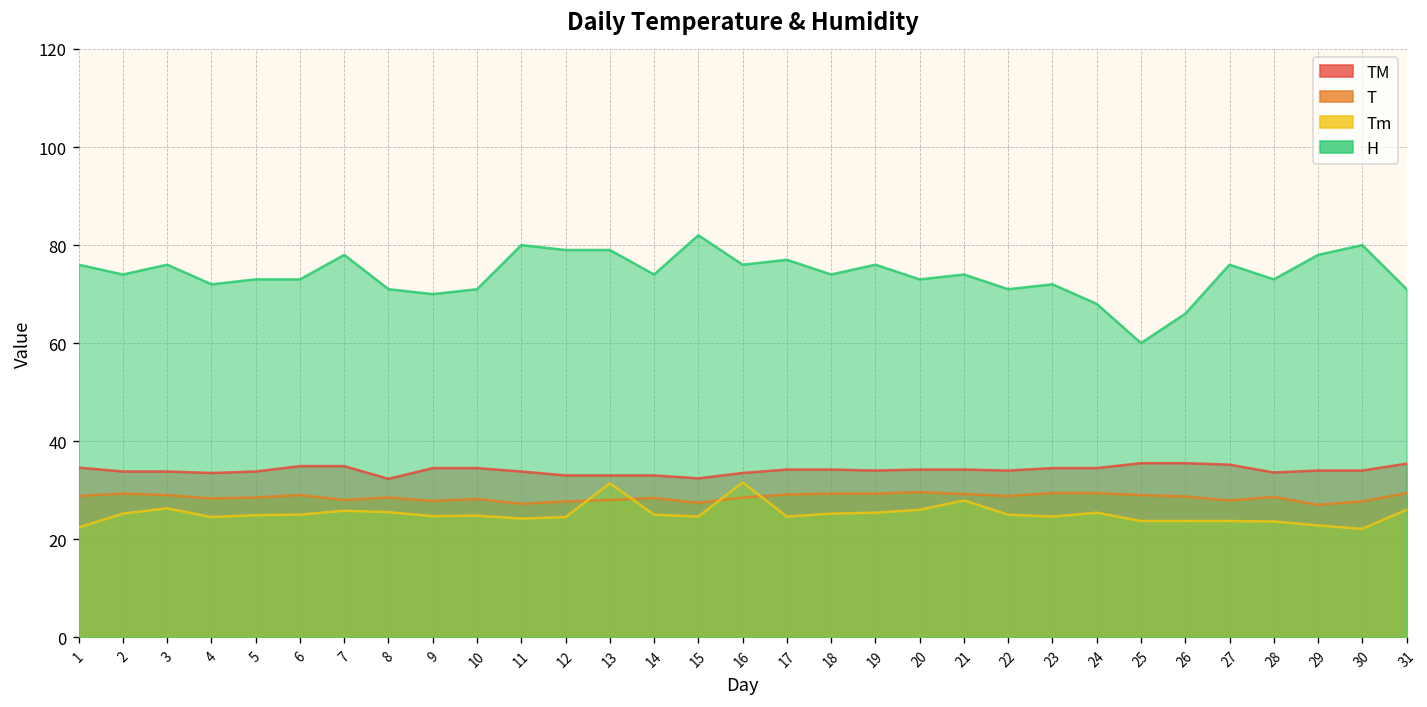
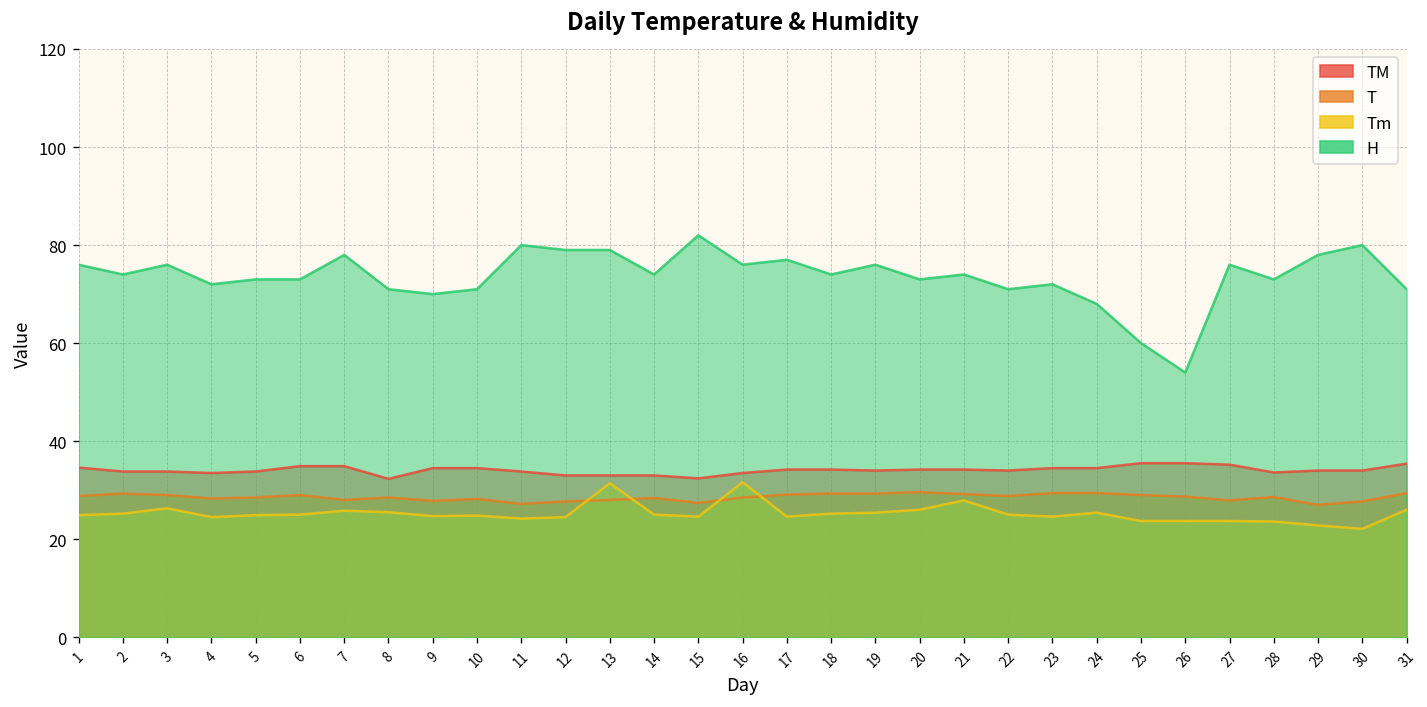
  {
    "Tm": {
-     "1": 22,
+     "1": 25,
      "2": 25,
      "3": 26,
      "4": 25,
      "5": 25,
      "6": 25,
      "7": 26,
      "8": 26,
      "9": 25,
      "10": 25,
      "11": 24,
      "12": 25,
      "13": 31,
      "14": 25,
      "15": 25,
      "16": 32,
      "17": 25,
      "18": 25,
      "19": 25,
      "20": 26,
      "21": 28,
      "22": 25,
      "23": 25,
      "24": 25,
      "25": 24,
      "26": 24,
      "27": 24,
      "28": 24,
      "29": 23,
      "30": 22,
      "31": 26
    },
    "H": {
      "1": 76,
      "2": 74,
      "3": 76,
      "4": 72,
      "5": 73,
      "6": 73,
      "7": 78,
      "8": 71,
      "9": 70,
      "10": 71,
      "11": 80,
      "12": 79,
      "13": 79,
      "14": 74,
      "15": 82,
      "16": 76,
      "17": 77,
      "18": 74,
      "19": 76,
      "20": 73,
      "21": 74,
      "22": 71,
      "23": 72,
      "24": 68,
      "25": 60,
-     "26": 66,
+     "26": 54,
      "27": 76,
      "28": 73,
      "29": 78,
      "30": 80,
      "31": 71
    }
  }
